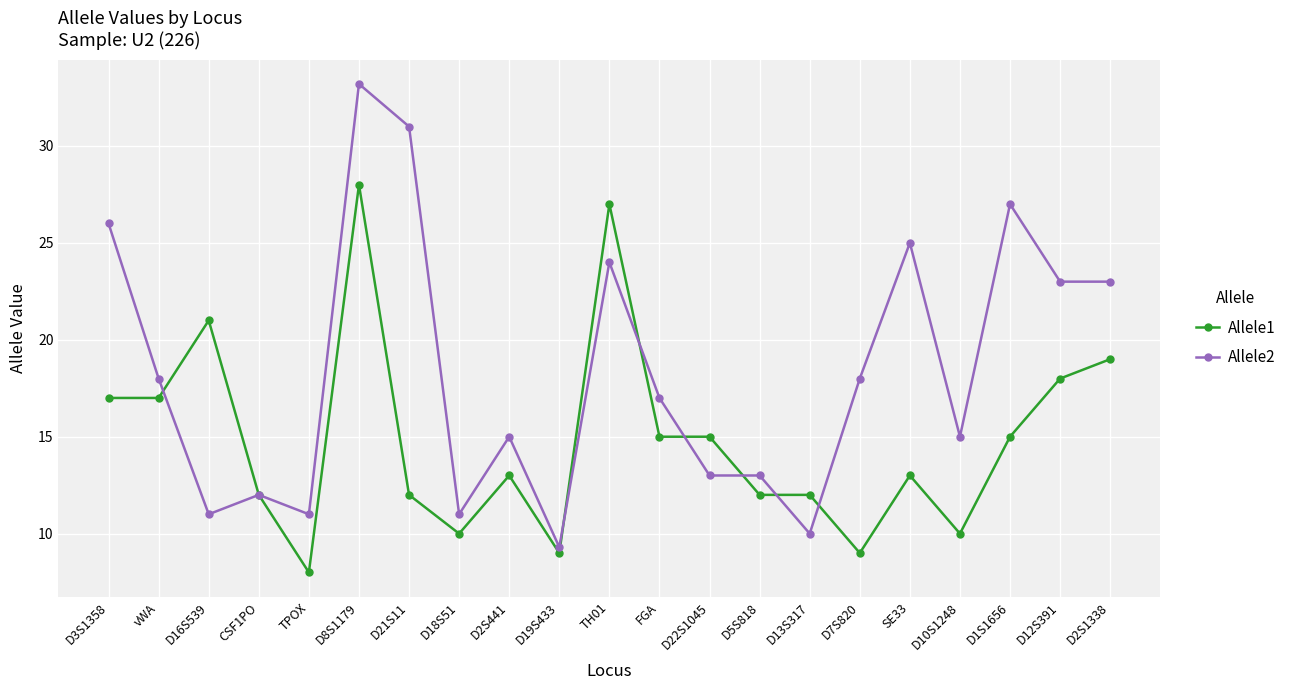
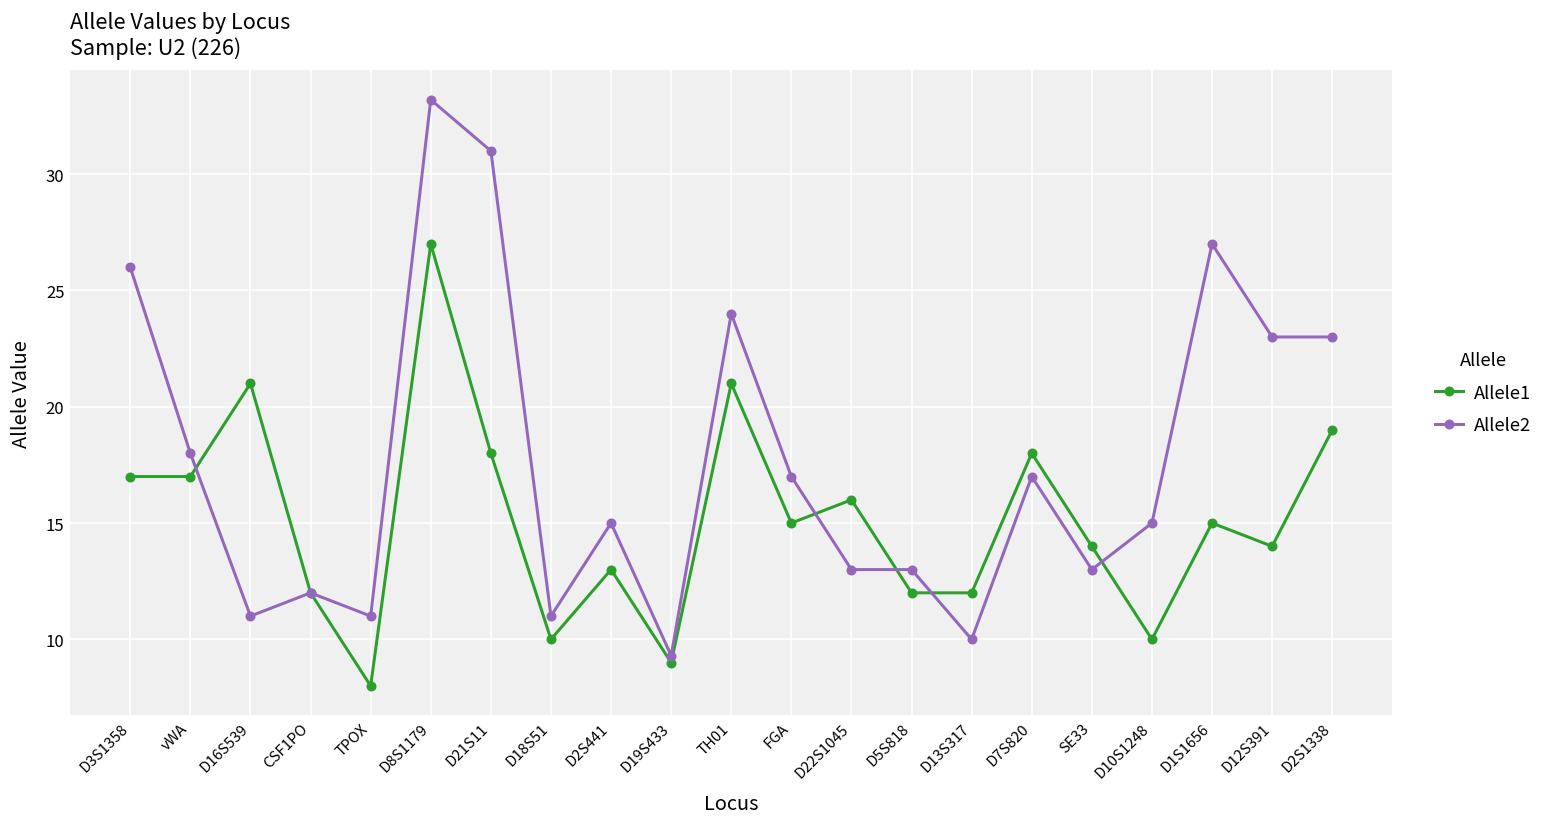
  {
    "Allele1": {
      "D3S1358": 17,
      "vWA": 17,
      "D16S539": 21,
      "TPOX": 8,
-     "D8S1179": 28,
-     "D21S11": 12,
+     "D8S1179": 27,
+     "D21S11": 18,
      "D18S51": 10,
      "D2S441": 13,
      "D19S433": 9,
-     "TH01": 27,
+     "TH01": 21,
      "FGA": 15,
-     "D22S1045": 15,
+     "D22S1045": 16,
      "D5S818": 12,
      "D13S317": 12,
-     "D7S820": 9,
-     "SE33": 13,
+     "D7S820": 18,
+     "SE33": 14,
      "D10S1248": 10,
      "D1S1656": 15,
-     "D12S391": 18,
+     "D12S391": 14,
      "D2S1338": 19
    },
    "Allele2": {
      "D3S1358": 26,
      "vWA": 18,
      "D16S539": 11,
      "TPOX": 11,
      "D8S1179": 33.2,
      "D21S11": 31,
      "D18S51": 11,
      "D2S441": 15,
      "D19S433": 9.3,
      "TH01": 24,
      "FGA": 17,
      "D22S1045": 13,
      "D5S818": 13,
      "D13S317": 10,
-     "D7S820": 18,
-     "SE33": 25,
+     "D7S820": 17,
+     "SE33": 13,
      "D10S1248": 15,
      "D1S1656": 27,
      "D12S391": 23,
      "D2S1338": 23
    }
  }
